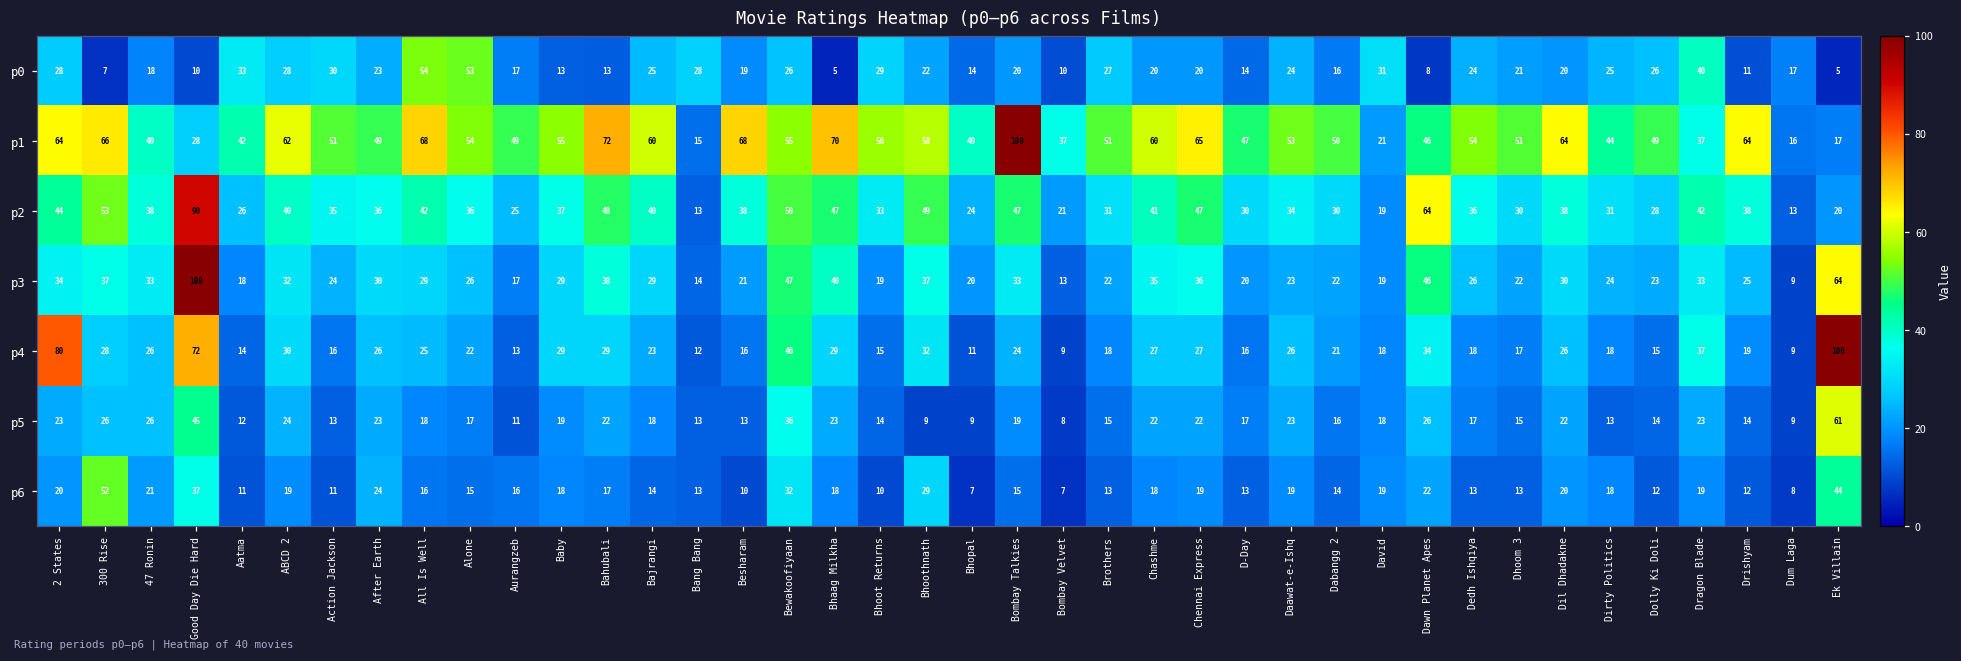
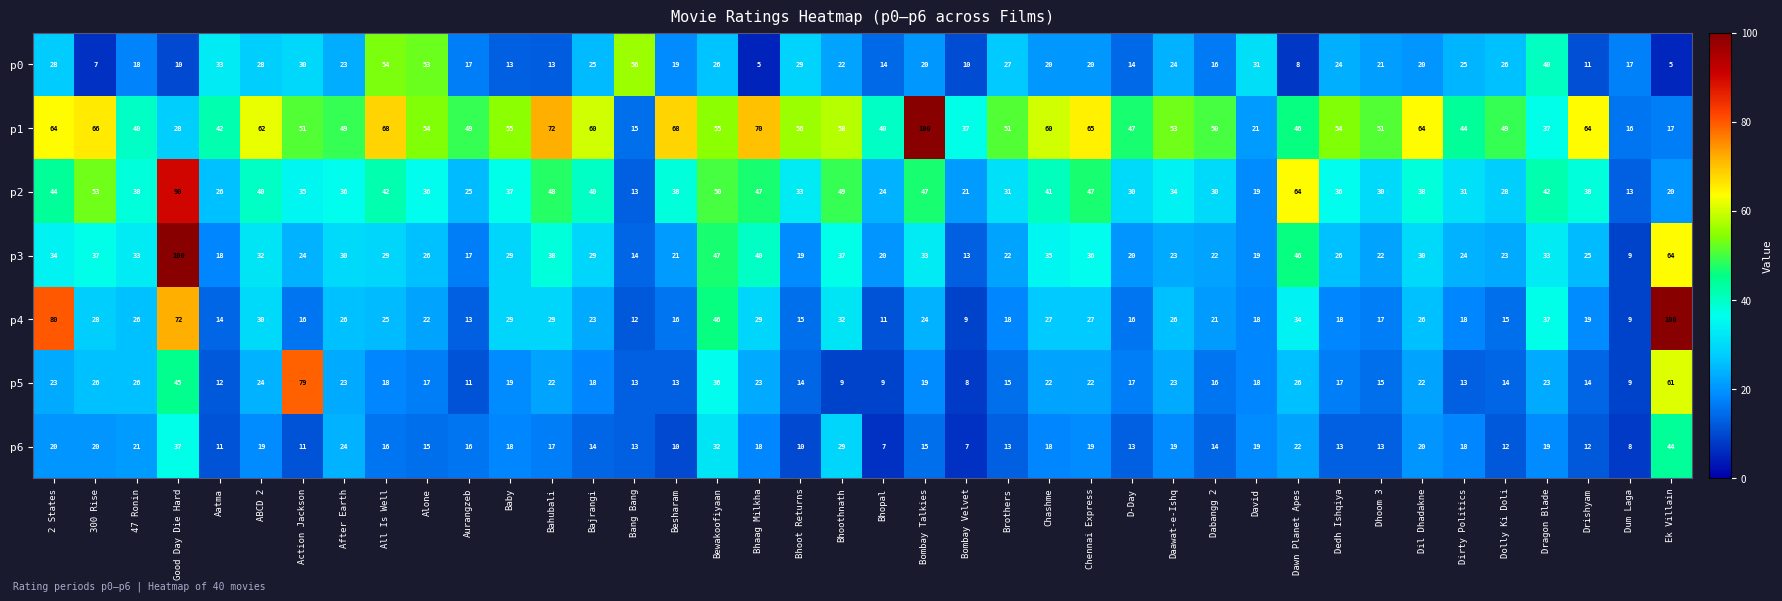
  {
    "p0": {
      "2 States": 28,
      "300 Rise": 7,
      "47 Ronin": 18,
      "Good Day Die Hard": 10,
      "Aatma": 33,
      "ABCD 2": 28,
      "Action Jackson": 30,
      "After Earth": 23,
      "All Is Well": 54,
      "Alone": 53,
      "Aurangzeb": 17,
      "Baby": 13,
      "Bahubali": 13,
      "Bajrangi": 25,
-     "Bang Bang": 28,
+     "Bang Bang": 56,
      "Besharam": 19,
      "Bewakoofiyaan": 26,
      "Bhaag Milkha": 5,
      "Bhoot Returns": 29,
      "Bhoothnath": 22,
      "Bhopal": 14,
      "Bombay Talkies": 20,
      "Bombay Velvet": 10,
      "Brothers": 27,
      "Chashme": 20,
      "Chennai Express": 20,
      "D-Day": 14,
      "Daawat-e-Ishq": 24,
      "Dabangg 2": 16,
      "David": 31,
      "Dawn Planet Apes": 8,
      "Dedh Ishqiya": 24,
      "Dhoom 3": 21,
      "Dil Dhadakne": 20,
      "Dirty Politics": 25,
      "Dolly Ki Doli": 26,
      "Dragon Blade": 40,
      "Drishyam": 11,
      "Dum Laga": 17,
      "Ek Villain": 5
    },
    "p5": {
      "2 States": 23,
      "300 Rise": 26,
      "47 Ronin": 26,
      "Good Day Die Hard": 45,
      "Aatma": 12,
      "ABCD 2": 24,
-     "Action Jackson": 13,
+     "Action Jackson": 79,
      "After Earth": 23,
      "All Is Well": 18,
      "Alone": 17,
      "Aurangzeb": 11,
      "Baby": 19,
      "Bahubali": 22,
      "Bajrangi": 18,
      "Bang Bang": 13,
      "Besharam": 13,
      "Bewakoofiyaan": 36,
      "Bhaag Milkha": 23,
      "Bhoot Returns": 14,
      "Bhoothnath": 9,
      "Bhopal": 9,
      "Bombay Talkies": 19,
      "Bombay Velvet": 8,
      "Brothers": 15,
      "Chashme": 22,
      "Chennai Express": 22,
      "D-Day": 17,
      "Daawat-e-Ishq": 23,
      "Dabangg 2": 16,
      "David": 18,
      "Dawn Planet Apes": 26,
      "Dedh Ishqiya": 17,
      "Dhoom 3": 15,
      "Dil Dhadakne": 22,
      "Dirty Politics": 13,
      "Dolly Ki Doli": 14,
      "Dragon Blade": 23,
      "Drishyam": 14,
      "Dum Laga": 9,
      "Ek Villain": 61
    },
    "p6": {
      "2 States": 20,
-     "300 Rise": 52,
+     "300 Rise": 20,
      "47 Ronin": 21,
      "Good Day Die Hard": 37,
      "Aatma": 11,
      "ABCD 2": 19,
      "Action Jackson": 11,
      "After Earth": 24,
      "All Is Well": 16,
      "Alone": 15,
      "Aurangzeb": 16,
      "Baby": 18,
      "Bahubali": 17,
      "Bajrangi": 14,
      "Bang Bang": 13,
      "Besharam": 10,
      "Bewakoofiyaan": 32,
      "Bhaag Milkha": 18,
      "Bhoot Returns": 10,
      "Bhoothnath": 29,
      "Bhopal": 7,
      "Bombay Talkies": 15,
      "Bombay Velvet": 7,
      "Brothers": 13,
      "Chashme": 18,
      "Chennai Express": 19,
      "D-Day": 13,
      "Daawat-e-Ishq": 19,
      "Dabangg 2": 14,
      "David": 19,
      "Dawn Planet Apes": 22,
      "Dedh Ishqiya": 13,
      "Dhoom 3": 13,
      "Dil Dhadakne": 20,
      "Dirty Politics": 18,
      "Dolly Ki Doli": 12,
      "Dragon Blade": 19,
      "Drishyam": 12,
      "Dum Laga": 8,
      "Ek Villain": 44
    }
  }
